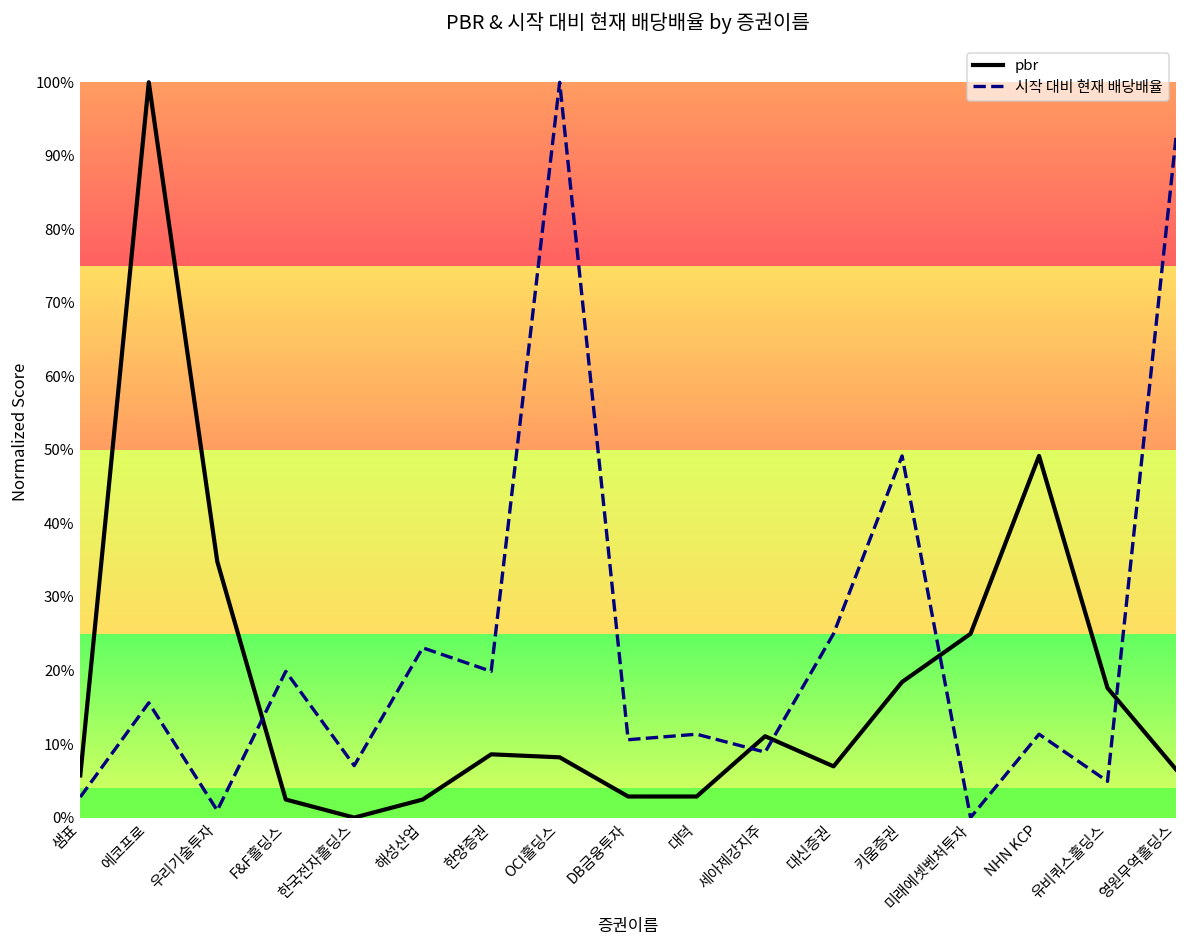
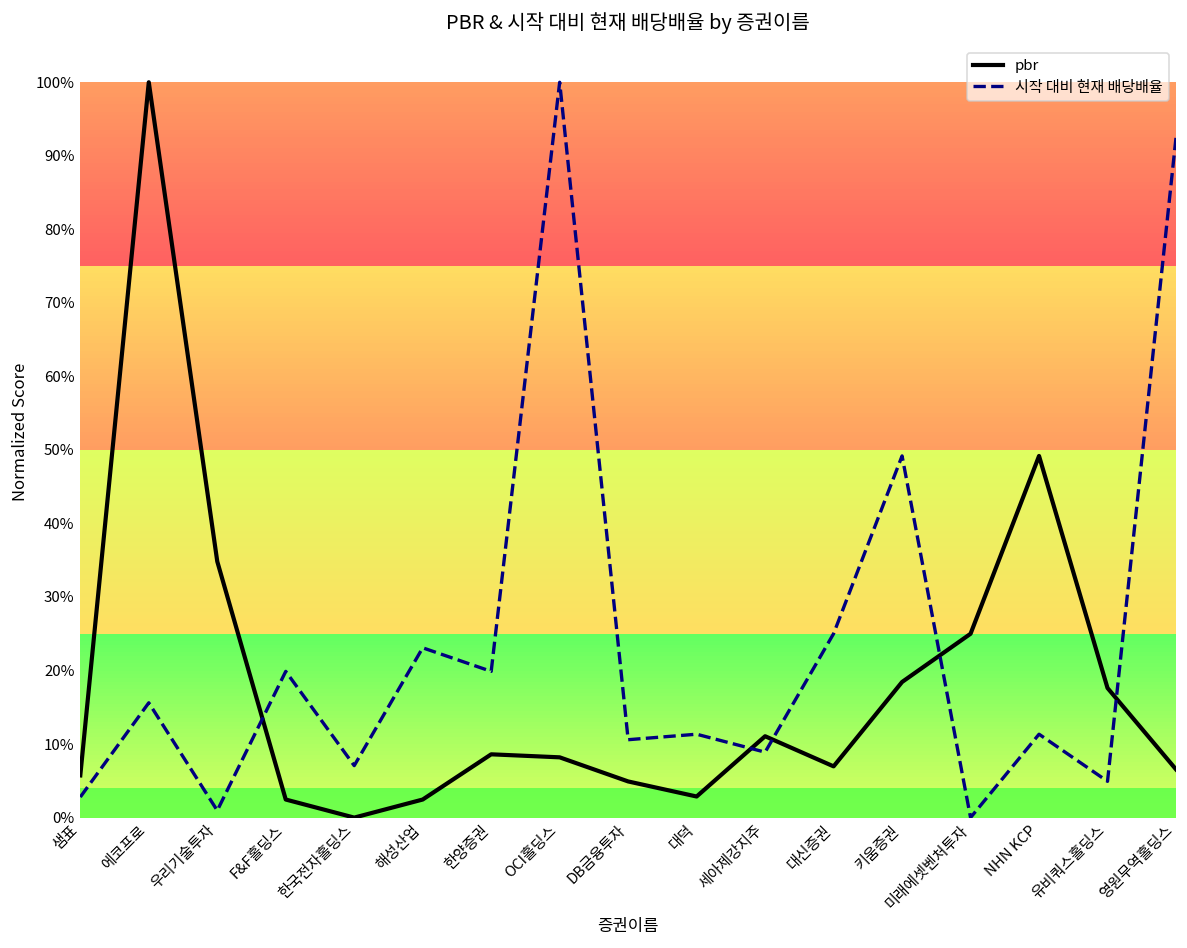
  {
    "pbr": {
      "샘표": "6%",
      "에코프로": "100%",
      "우리기술투자": "35%",
      "F&F홀딩스": "2%",
      "한국전자홀딩스": "0%",
      "해성산업": "2%",
      "한양증권": "9%",
      "OCI홀딩스": "8%",
-     "DB금융투자": "3%",
+     "DB금융투자": "5%",
      "대덕": "3%",
      "세아제강지주": "11%",
      "대신증권": "7%",
      "키움증권": "18%",
      "미래에셋벤처투자": "25%",
      "NHN KCP": "49%",
      "유비쿼스홀딩스": "18%",
      "영원무역홀딩스": "7%"
    },
    "시작 대비 현재 배당배율": {
      "샘표": "3%",
      "에코프로": "16%",
      "우리기술투자": "1%",
      "F&F홀딩스": "20%",
      "한국전자홀딩스": "7%",
      "해성산업": "23%",
      "한양증권": "20%",
      "OCI홀딩스": "100%",
      "DB금융투자": "11%",
      "대덕": "11%",
      "세아제강지주": "9%",
      "대신증권": "25%",
      "키움증권": "49%",
      "미래에셋벤처투자": "0%",
      "NHN KCP": "11%",
      "유비쿼스홀딩스": "5%",
      "영원무역홀딩스": "92%"
    }
  }
